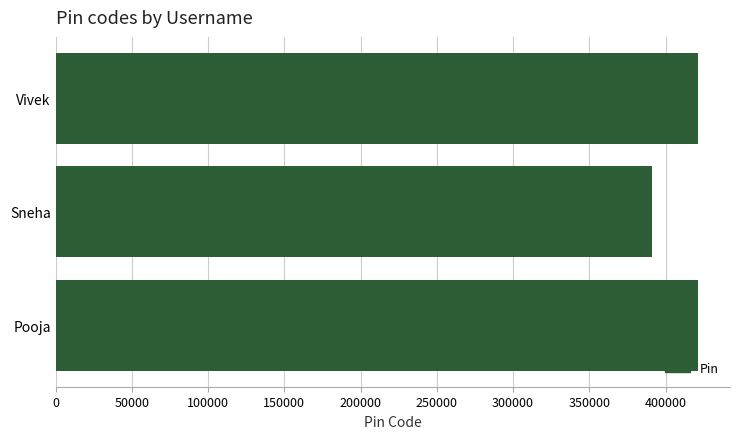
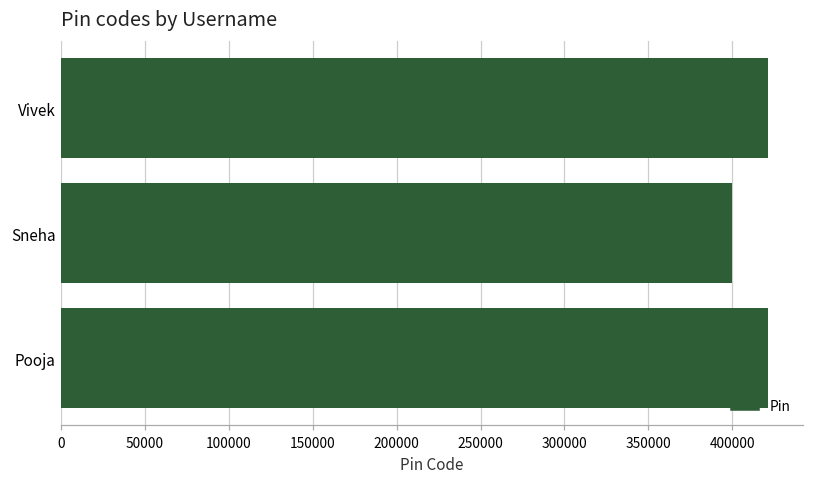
  {
    "Vivek": 421000,
-   "Sneha": 391000,
+   "Sneha": 400000,
    "Pooja": 421000
  }
